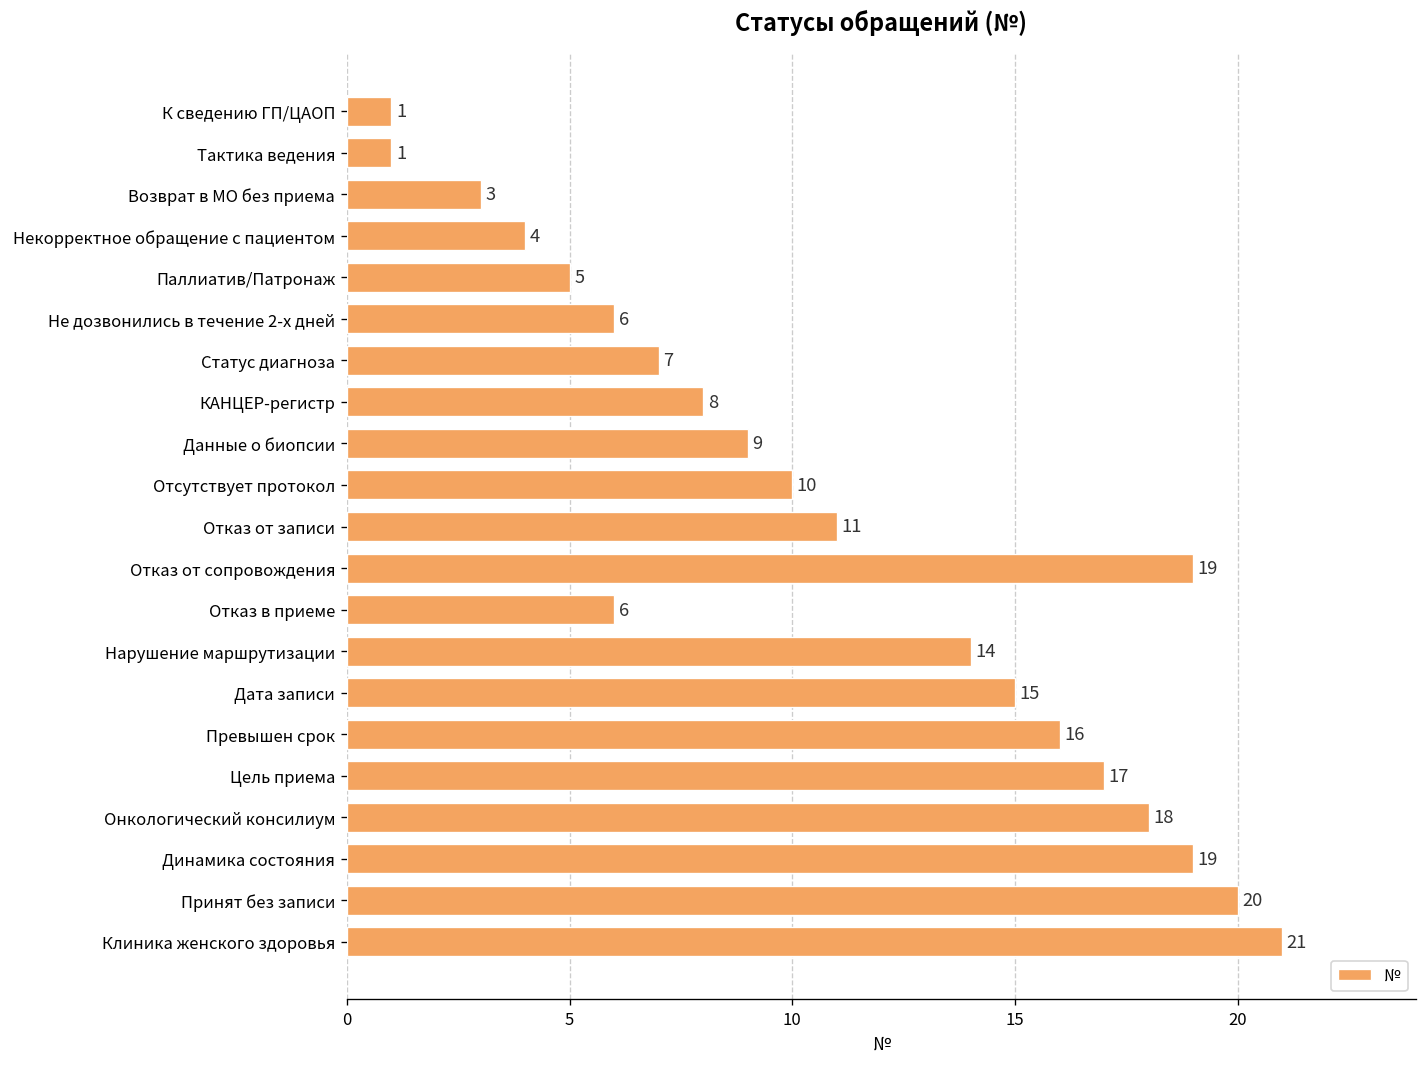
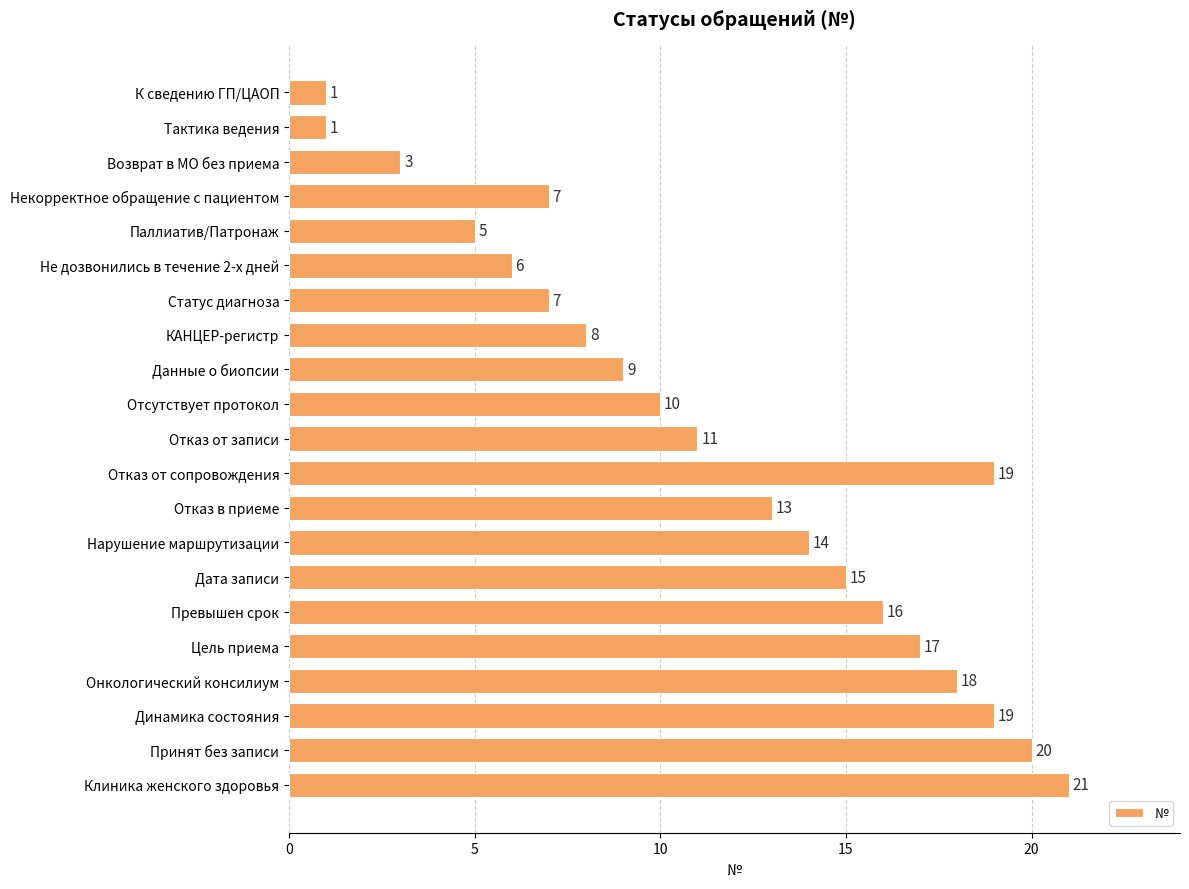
  {
    "К сведению ГП/ЦАОП": 1,
    "Тактика ведения": 1,
    "Возврат в МО без приема": 3,
-   "Некорректное обращение с пациентом": 4,
+   "Некорректное обращение с пациентом": 7,
    "Паллиатив/Патронаж": 5,
    "Не дозвонились в течение 2-х дней": 6,
    "Статус диагноза": 7,
    "КАНЦЕР-регистр": 8,
    "Данные о биопсии": 9,
    "Отсутствует протокол": 10,
    "Отказ от записи": 11,
    "Отказ от сопровождения": 19,
-   "Отказ в приеме": 6,
+   "Отказ в приеме": 13,
    "Нарушение маршрутизации": 14,
    "Дата записи": 15,
    "Превышен срок": 16,
    "Цель приема": 17,
    "Онкологический консилиум": 18,
    "Динамика состояния": 19,
    "Принят без записи": 20,
    "Клиника женского здоровья": 21
  }
